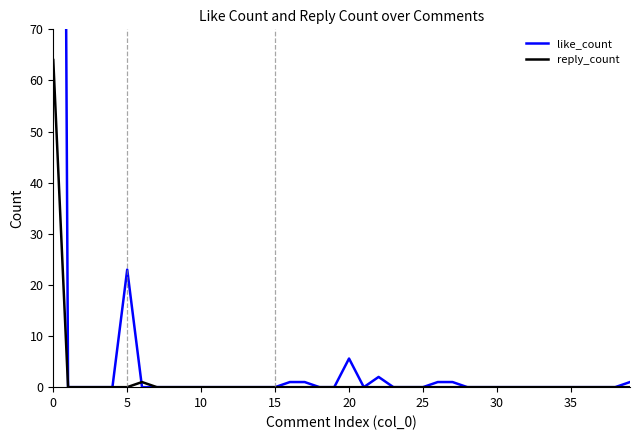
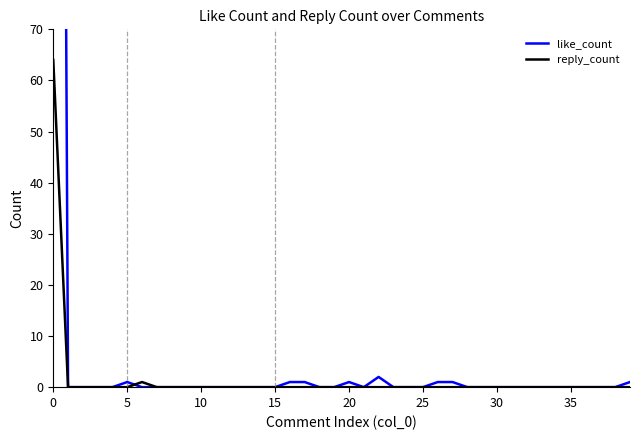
  {
    "like_count": {
-     "5": 23,
-     "20": 6
+     "5": 1,
+     "20": 1
    },
    "reply_count": {
      "0": 64,
      "5": 0,
      "20": 0
    }
  }
